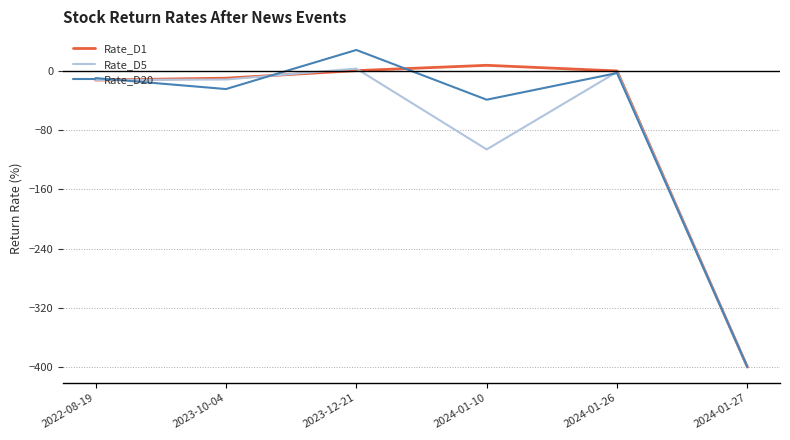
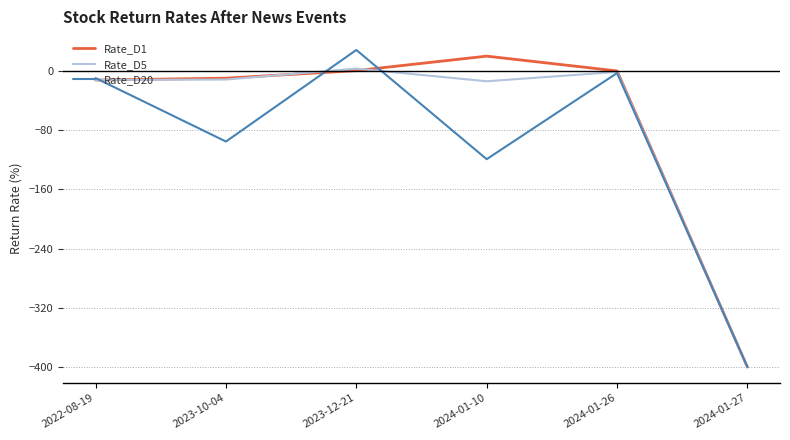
  {
    "Rate_D1": {
-     "2024-01-10": 10
+     "2024-01-10": 20
    },
    "Rate_D5": {
-     "2024-01-10": -110
+     "2024-01-10": -10
    },
    "Rate_D20": {
-     "2023-10-04": -20,
+     "2023-10-04": -100,
      "2023-12-21": 30,
-     "2024-01-10": -40
+     "2024-01-10": -120
    }
  }
